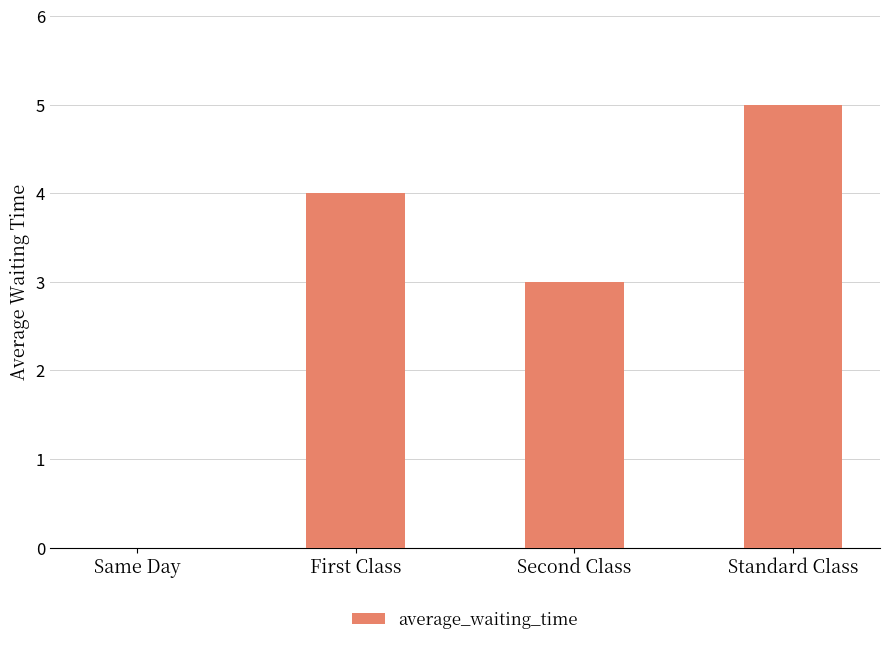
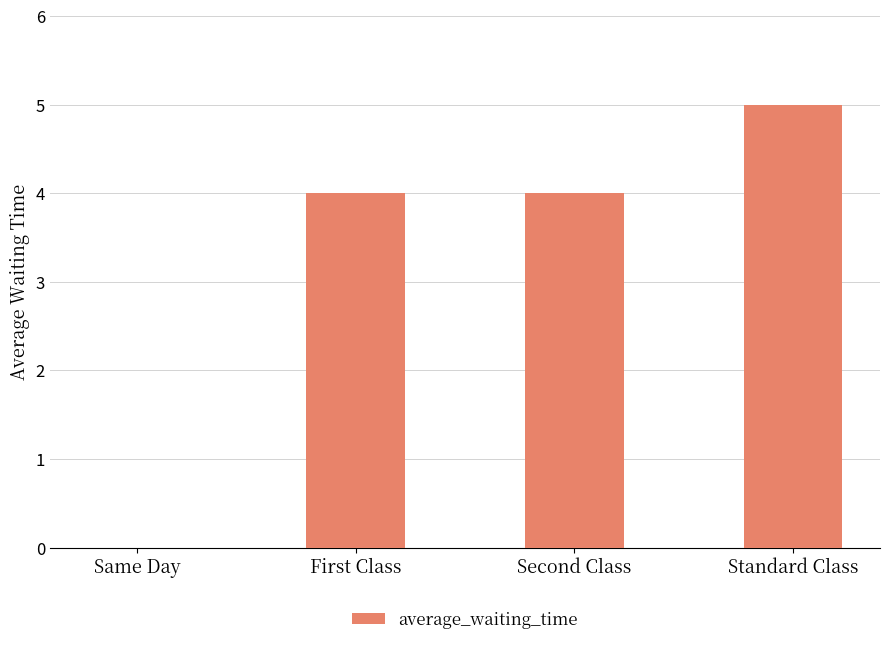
  {
    "Same Day": 0,
    "First Class": 4,
-   "Second Class": 3,
+   "Second Class": 4,
    "Standard Class": 5
  }
